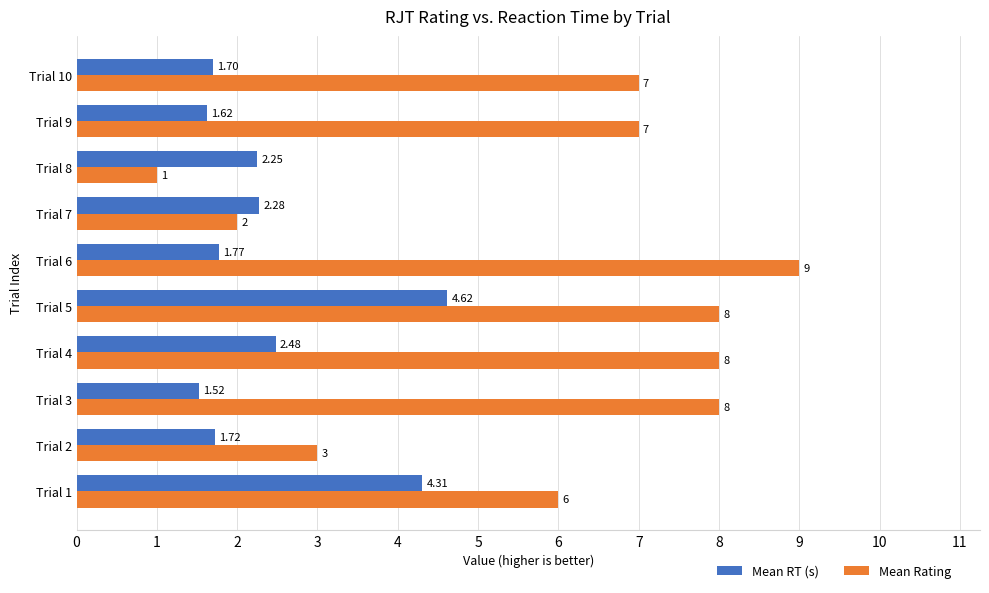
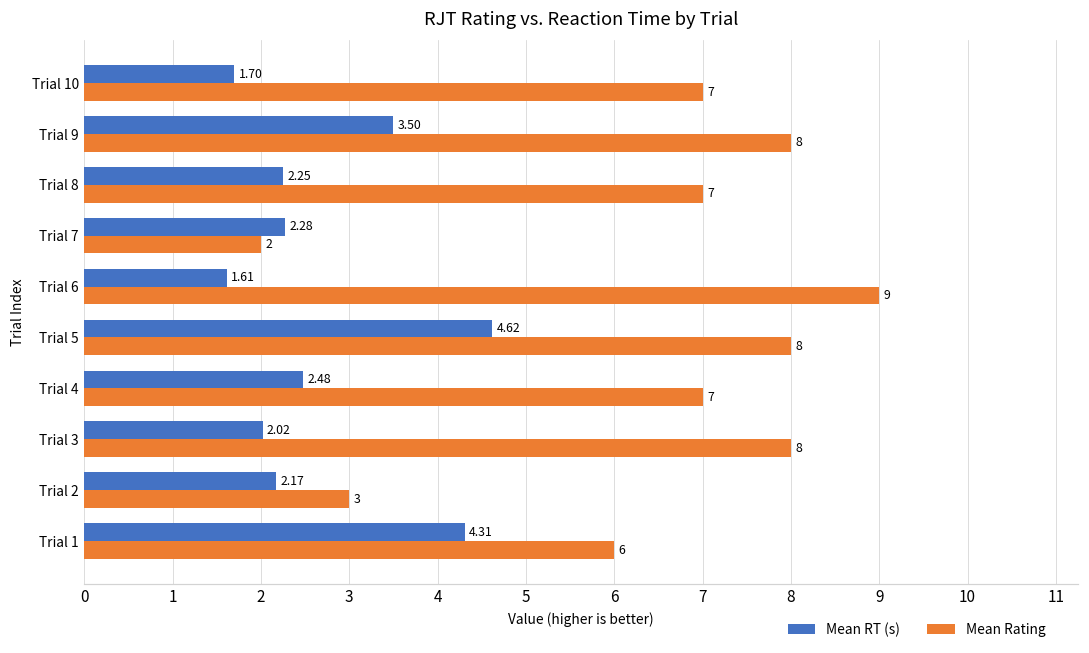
  {
    "Mean RT (s)": {
      "Trial 10": 1.70,
-     "Trial 9": 1.62,
+     "Trial 9": 3.50,
      "Trial 8": 2.25,
      "Trial 7": 2.28,
-     "Trial 6": 1.77,
+     "Trial 6": 1.61,
      "Trial 5": 4.62,
      "Trial 4": 2.48,
-     "Trial 3": 1.52,
-     "Trial 2": 1.72,
+     "Trial 3": 2.02,
+     "Trial 2": 2.17,
      "Trial 1": 4.31
    },
    "Mean Rating": {
      "Trial 10": 7,
-     "Trial 9": 7,
-     "Trial 8": 1,
+     "Trial 9": 8,
+     "Trial 8": 7,
      "Trial 7": 2,
      "Trial 6": 9,
      "Trial 5": 8,
-     "Trial 4": 8,
+     "Trial 4": 7,
      "Trial 3": 8,
      "Trial 2": 3,
      "Trial 1": 6
    }
  }
